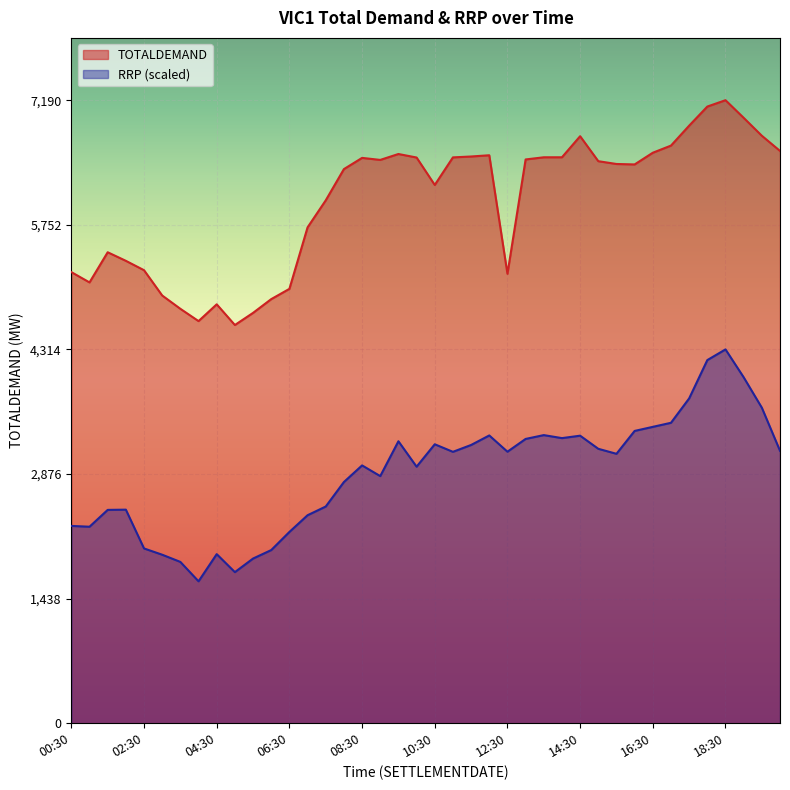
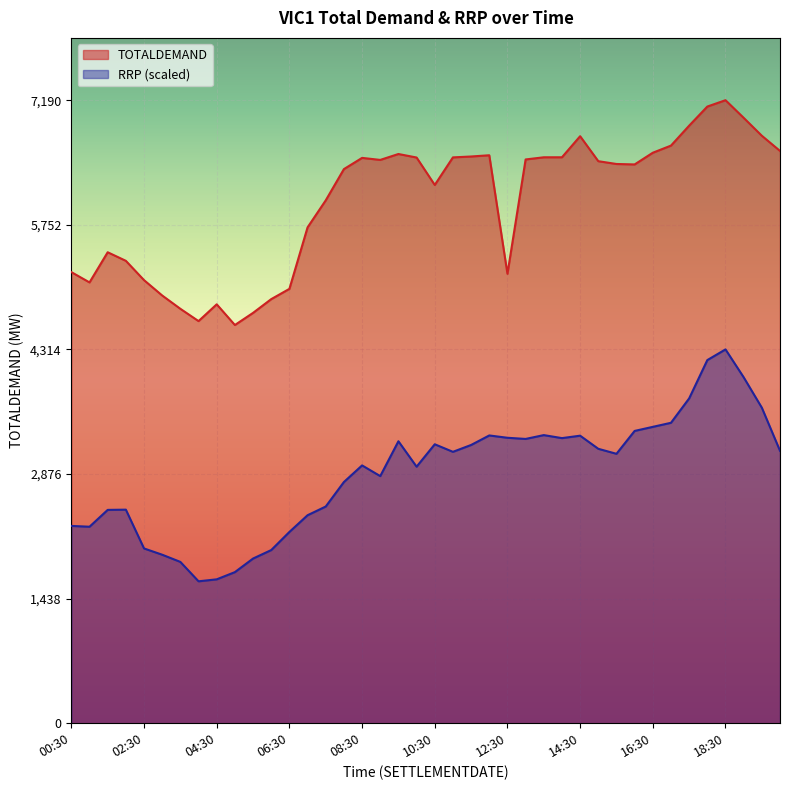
  {
    "TOTALDEMAND": {
      "00:30": "5,200",
-     "02:30": "5,200",
+     "02:30": "5,100",
      "04:30": "4,800",
      "06:30": "5,000",
      "08:30": "6,500",
      "10:30": "6,200",
      "12:30": "5,200",
      "14:30": "6,800",
      "16:30": "6,600",
      "18:30": "7,200"
    },
    "RRP (scaled)": {
      "00:30": "2,300",
      "02:30": "2,000",
-     "04:30": "2,000",
+     "04:30": "1,700",
      "06:30": "2,200",
      "08:30": "3,000",
      "10:30": "3,200",
-     "12:30": "3,100",
+     "12:30": "3,300",
      "14:30": "3,300",
      "16:30": "3,400",
      "18:30": "4,300"
    }
  }
